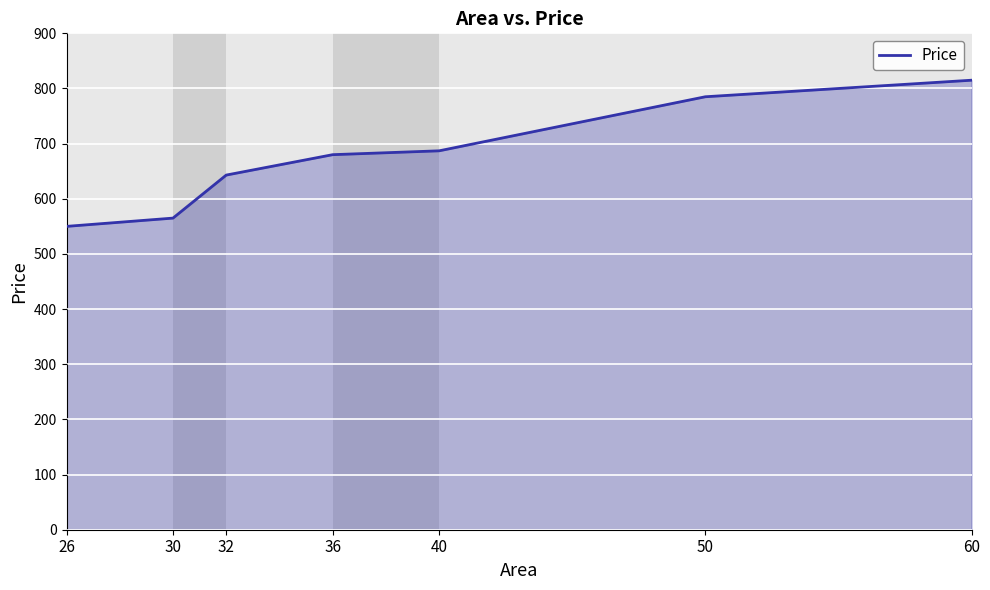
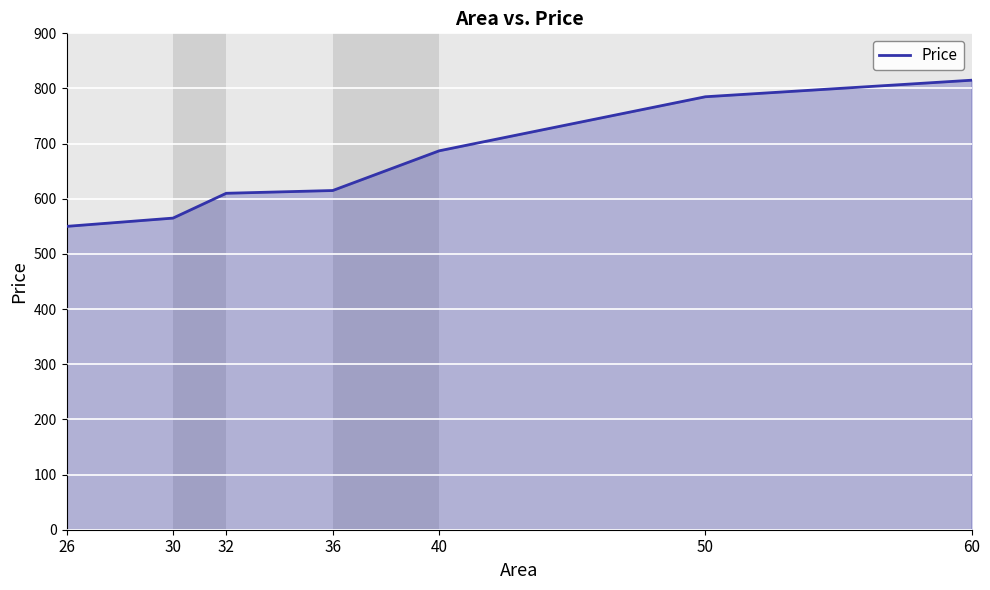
  {
    "26": 550,
    "30": 570,
-   "32": 640,
-   "36": 680,
+   "32": 610,
+   "36": 620,
    "40": 690,
    "50": 790,
    "60": 820
  }
